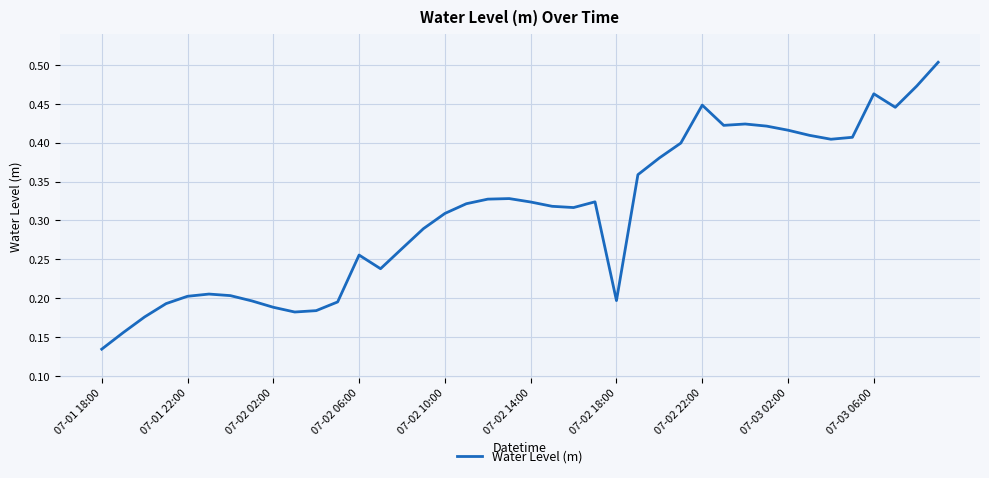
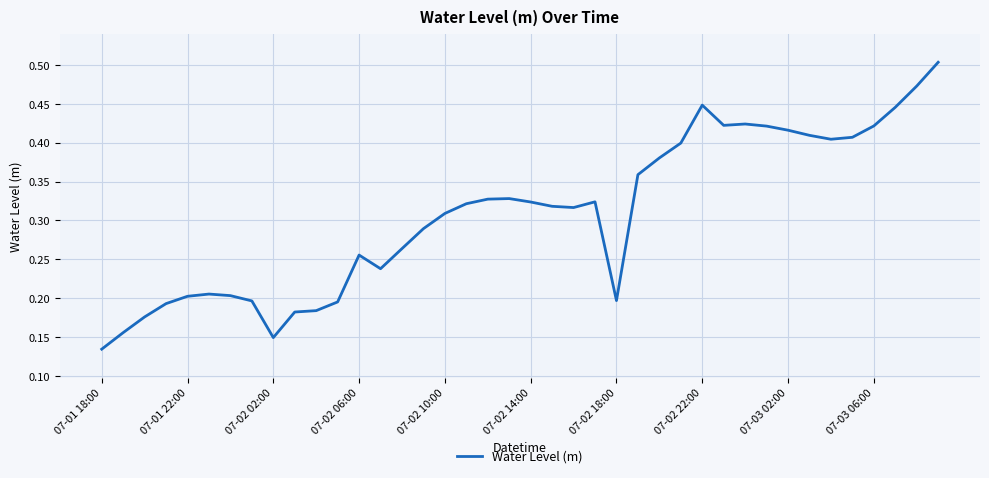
  {
    "07-01 18:00": 0.13,
    "07-01 22:00": 0.20,
-   "07-02 02:00": 0.19,
+   "07-02 02:00": 0.15,
    "07-02 06:00": 0.26,
    "07-02 10:00": 0.31,
    "07-02 14:00": 0.32,
    "07-02 18:00": 0.20,
    "07-02 22:00": 0.45,
    "07-03 02:00": 0.42,
-   "07-03 06:00": 0.46
+   "07-03 06:00": 0.42
  }
